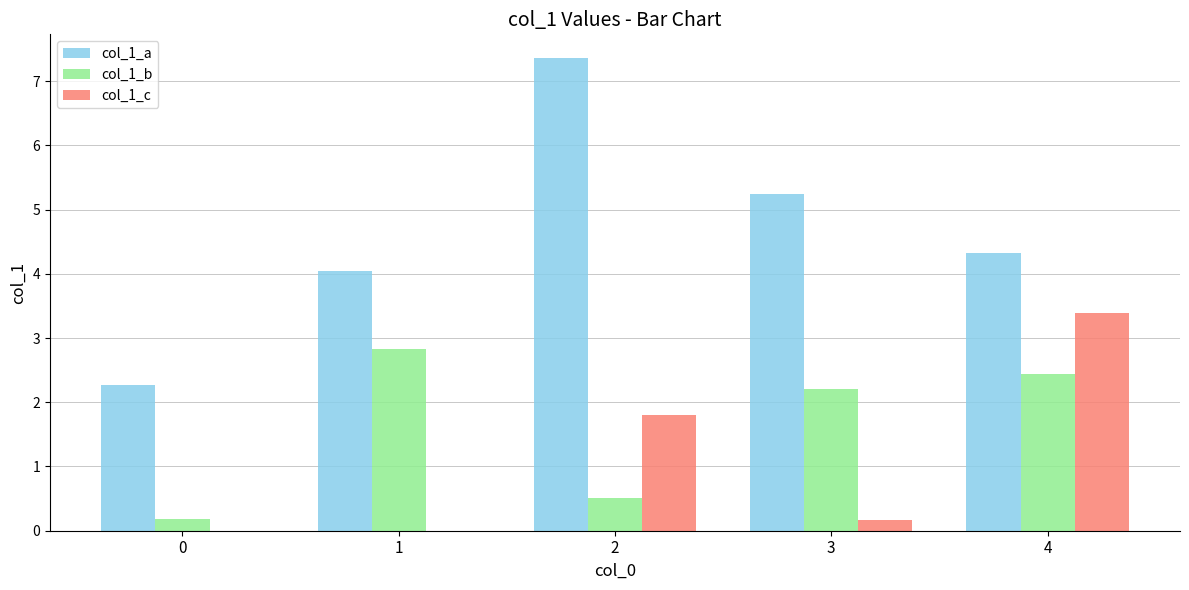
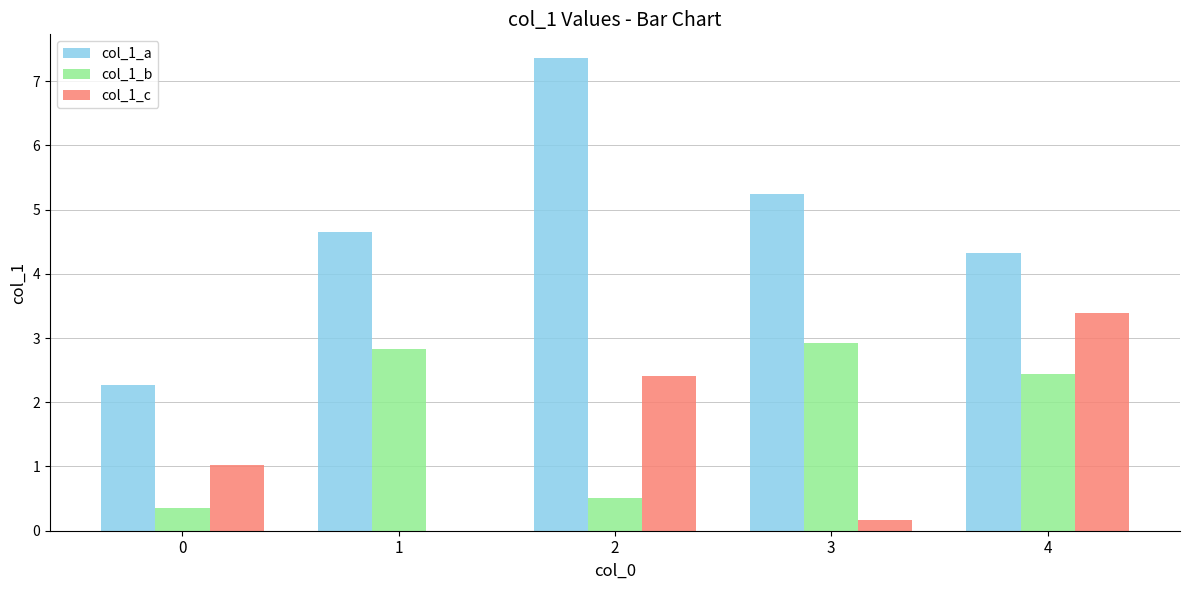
  {
    "col_1_a": {
      "0": 2.3,
-     "1": 4.0,
+     "1": 4.6,
      "2": 7.4,
      "3": 5.2,
      "4": 4.3
    },
    "col_1_b": {
-     "0": 0.2,
+     "0": 0.4,
      "1": 2.8,
      "2": 0.5,
-     "3": 2.2,
+     "3": 2.9,
      "4": 2.4
    },
    "col_1_c": {
-     "0": 0.0,
-     "2": 1.8,
+     "0": 1.0,
+     "2": 2.4,
      "3": 0.2,
      "4": 3.4
    }
  }
